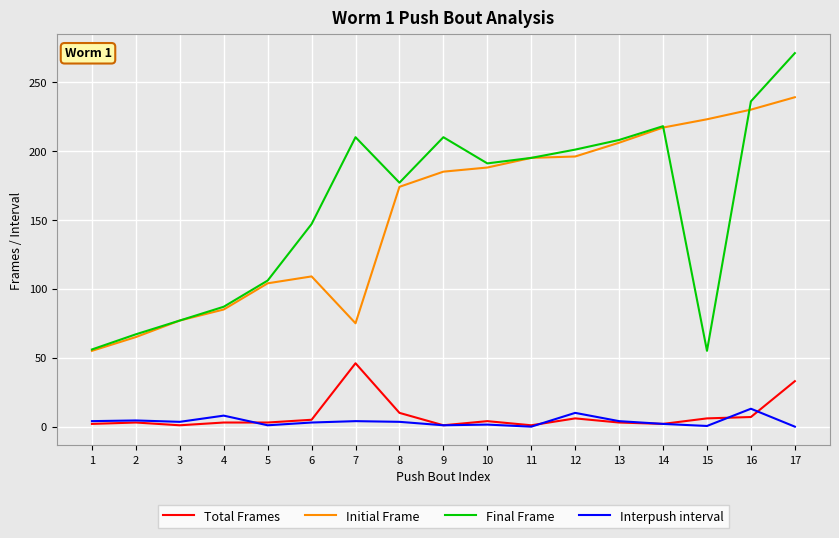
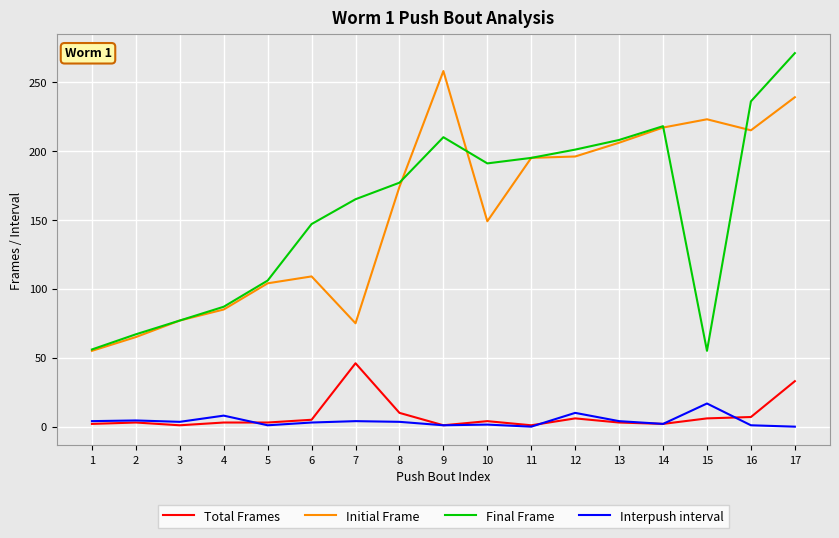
  {
    "Total Frames": {
      "1": 2,
      "3": 1,
      "4": 3,
      "5": 3,
      "6": 5,
      "7": 46,
      "8": 10,
      "10": 4,
      "12": 6,
      "15": 6,
      "16": 7,
      "17": 33
    },
    "Initial Frame": {
      "2": 65,
      "4": 85,
      "5": 104,
      "6": 109,
      "7": 75,
      "8": 174,
-     "9": 185,
-     "10": 188,
+     "9": 258,
+     "10": 149,
      "12": 196,
      "13": 206,
      "15": 223,
-     "16": 230,
+     "16": 215,
      "17": 239
    },
    "Final Frame": {
      "2": 67,
      "4": 87,
      "5": 106,
      "6": 147,
-     "7": 210,
+     "7": 165,
      "8": 177,
      "9": 210,
      "10": 191,
      "12": 201,
      "13": 208,
      "15": 55,
      "16": 236,
      "17": 271
    },
    "Interpush interval": {
      "1": 4,
      "3": 4,
      "4": 8,
      "5": 1,
      "6": 3,
      "7": 4,
      "8": 4,
      "10": 2,
      "12": 10,
-     "15": 1,
-     "16": 13,
+     "15": 17,
+     "16": 1,
      "17": 0
    }
  }
